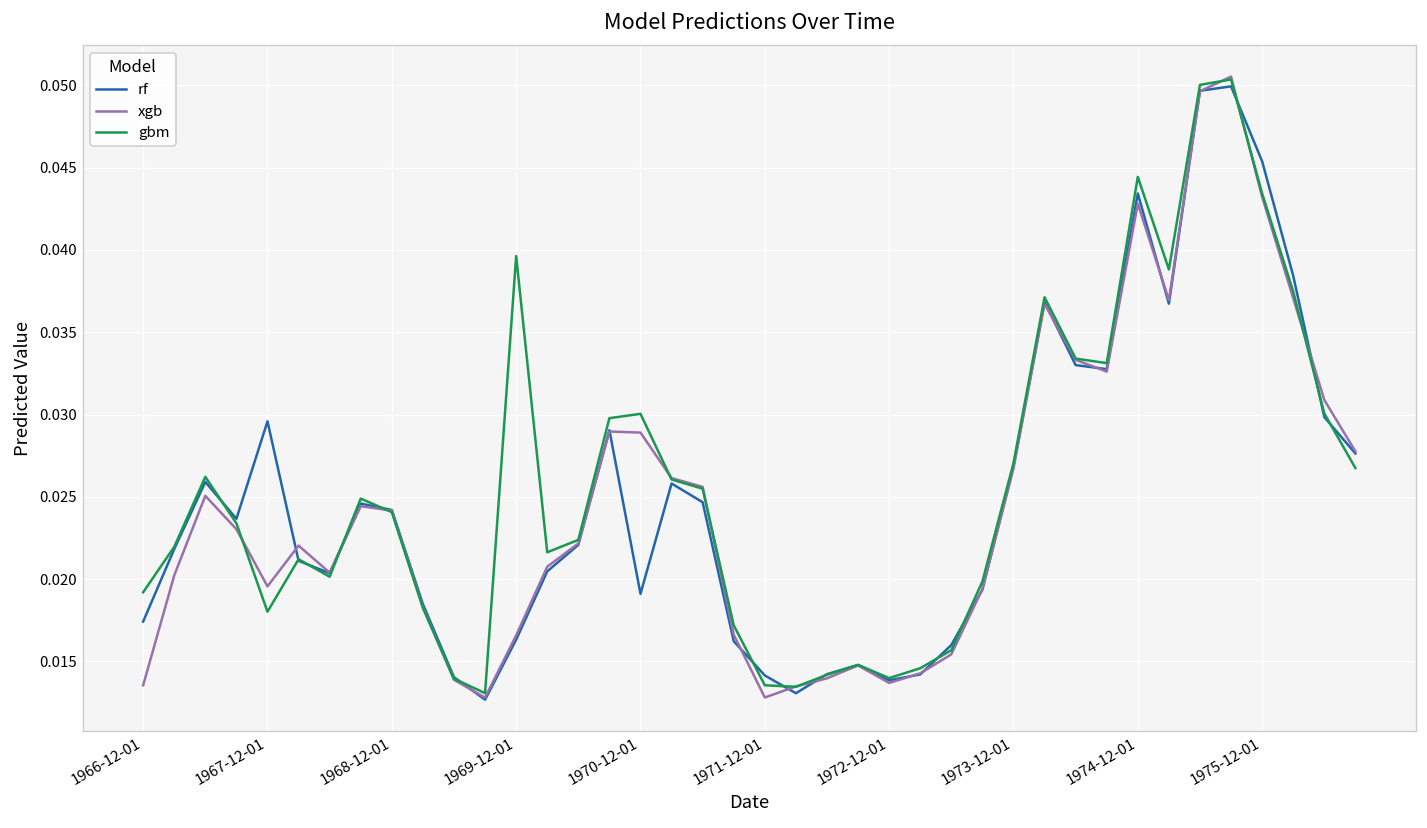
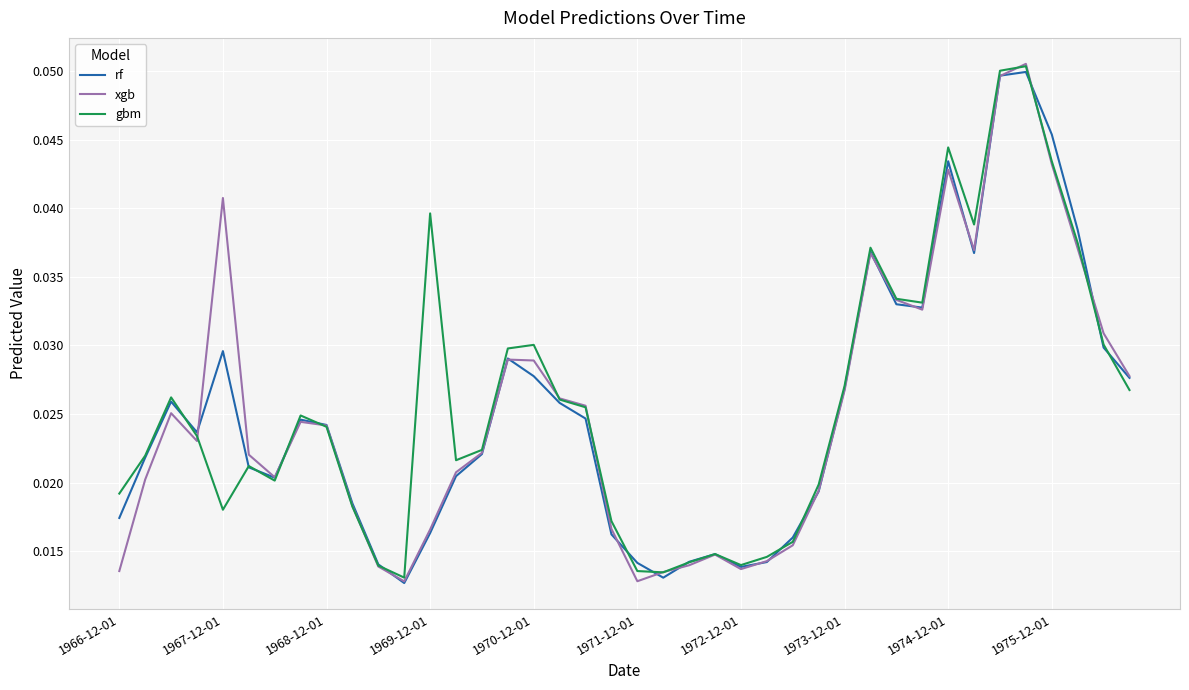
  {
    "rf": {
      "1966-12-01": 0.0174,
      "1967-12-01": 0.0296,
      "1969-12-01": 0.0163,
-     "1970-12-01": 0.0191,
+     "1970-12-01": 0.0278,
      "1971-12-01": 0.0142,
      "1974-12-01": 0.0434,
      "1975-12-01": 0.0454
    },
    "xgb": {
      "1966-12-01": 0.0136,
-     "1967-12-01": 0.0196,
+     "1967-12-01": 0.0407,
      "1969-12-01": 0.0166,
      "1970-12-01": 0.0289,
      "1971-12-01": 0.0128,
      "1974-12-01": 0.0428,
      "1975-12-01": 0.0432
    },
    "gbm": {
      "1966-12-01": 0.0192,
      "1967-12-01": 0.0180,
      "1969-12-01": 0.0396,
      "1970-12-01": 0.0300,
      "1971-12-01": 0.0136,
      "1973-12-01": 0.0270,
      "1974-12-01": 0.0444,
      "1975-12-01": 0.0434
    }
  }
